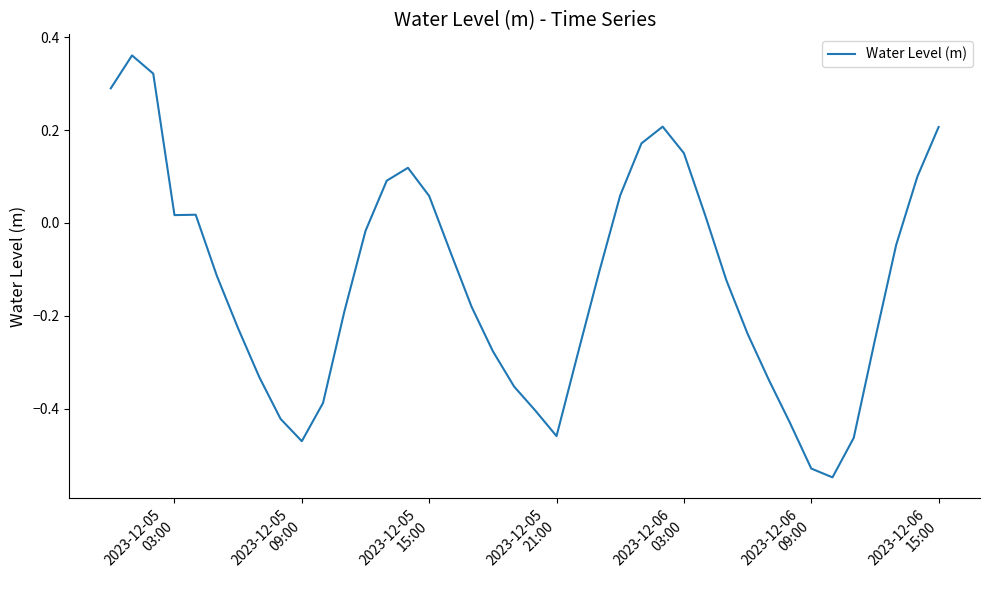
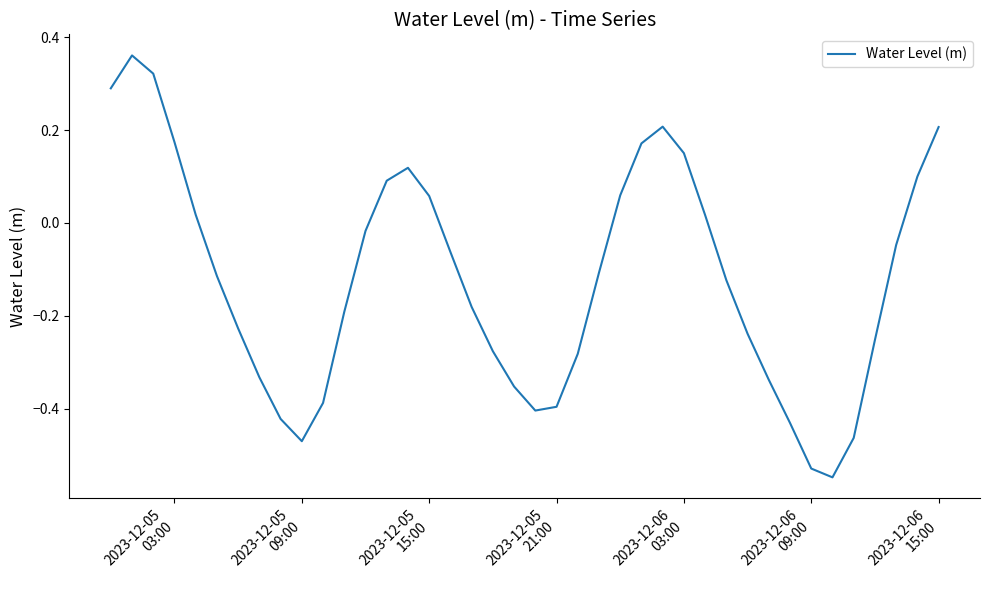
  {
-   "2023-12-05 03:00": 0.02,
+   "2023-12-05 03:00": 0.17,
    "2023-12-05 09:00": -0.47,
    "2023-12-05 15:00": 0.06,
-   "2023-12-05 21:00": -0.46,
+   "2023-12-05 21:00": -0.40,
    "2023-12-06 03:00": 0.15,
    "2023-12-06 09:00": -0.53,
    "2023-12-06 15:00": 0.21
  }
